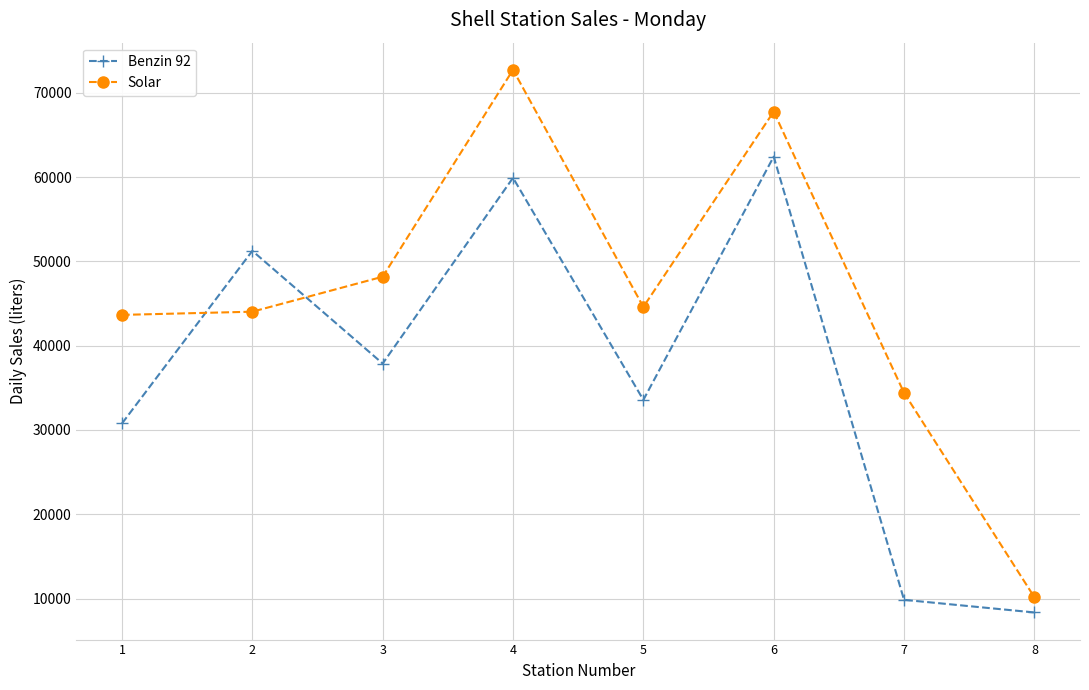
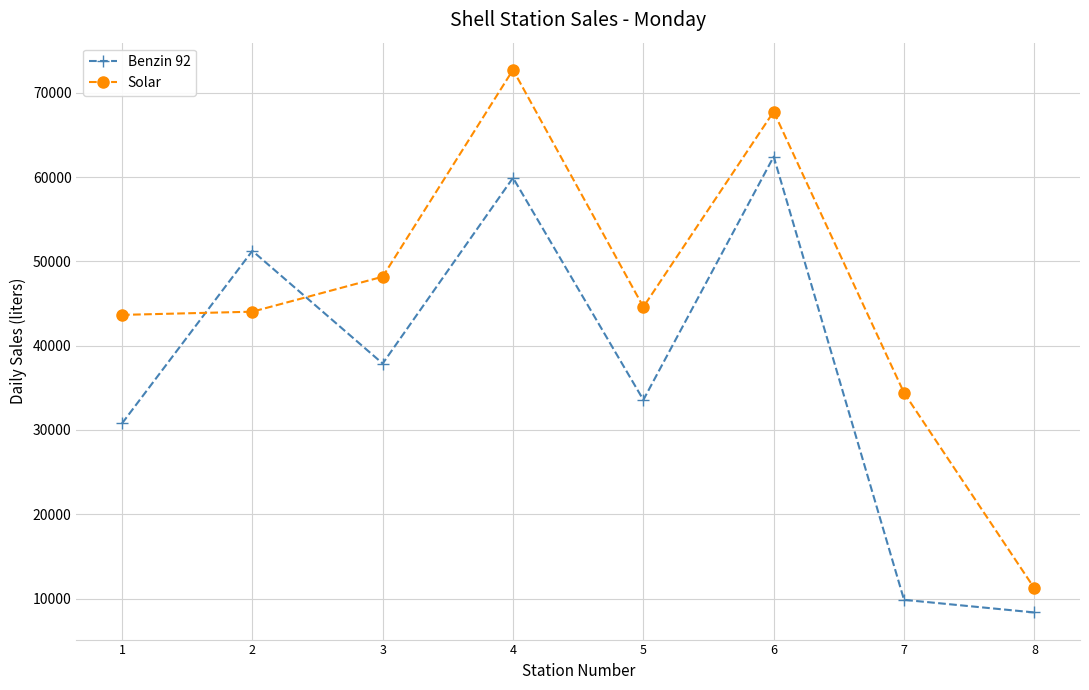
  {
    "Benzin 92": {
      "1": 31000,
      "2": 51000,
      "3": 38000,
      "4": 60000,
      "5": 34000,
      "6": 62000,
      "7": 10000,
      "8": 8000
    },
    "Solar": {
      "1": 44000,
      "2": 44000,
      "3": 48000,
      "4": 73000,
      "5": 45000,
      "6": 68000,
      "7": 34000,
-     "8": 10000
+     "8": 11000
    }
  }
